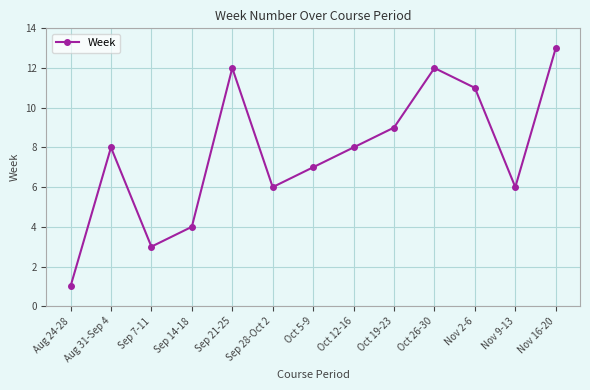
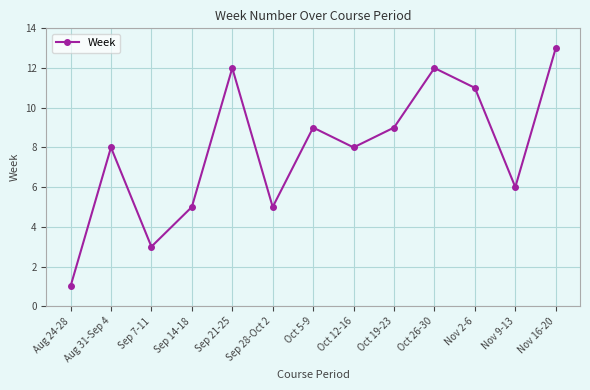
  {
    "Aug 24-28": 1,
    "Aug 31-Sep 4": 8,
    "Sep 7-11": 3,
-   "Sep 14-18": 4,
+   "Sep 14-18": 5,
    "Sep 21-25": 12,
-   "Sep 28-Oct 2": 6,
-   "Oct 5-9": 7,
+   "Sep 28-Oct 2": 5,
+   "Oct 5-9": 9,
    "Oct 12-16": 8,
    "Oct 19-23": 9,
    "Oct 26-30": 12,
    "Nov 2-6": 11,
    "Nov 9-13": 6,
    "Nov 16-20": 13
  }
